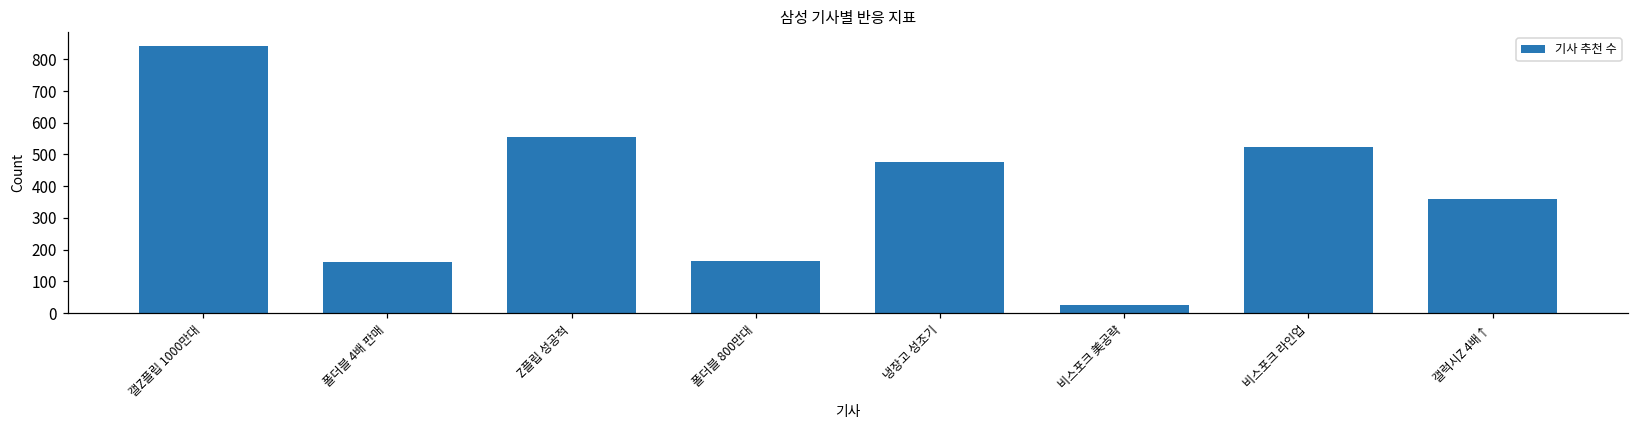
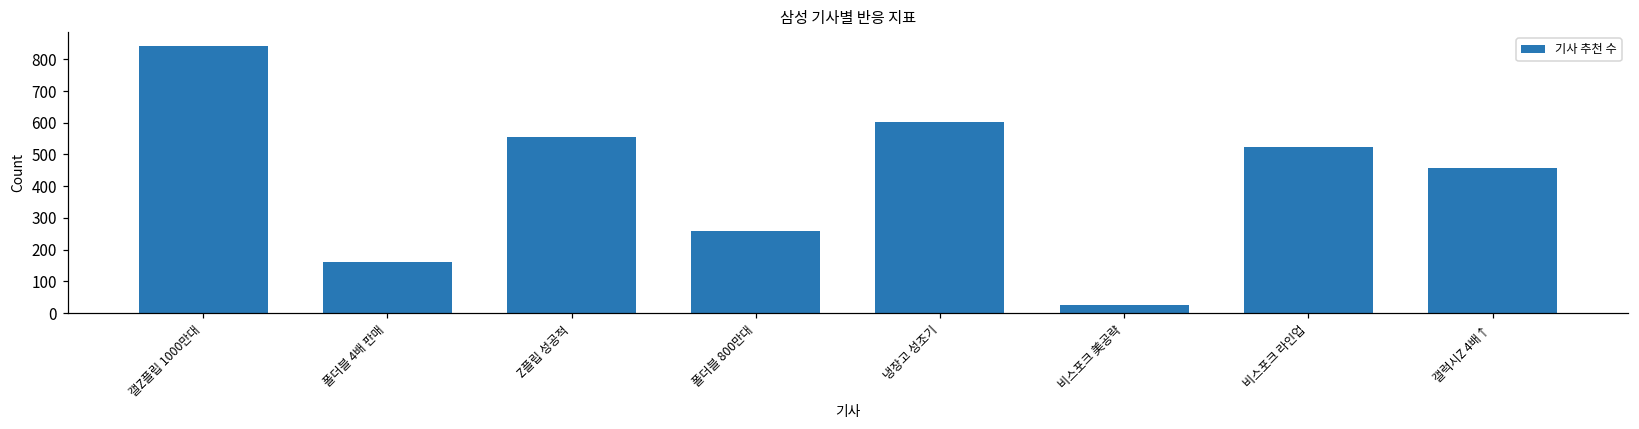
  {
    "갤Z플립 1000만대": 840,
    "폴더블 4배 판매": 160,
    "Z플립 성공적": 550,
-   "폴더블 800만대": 160,
-   "냉장고 성조기": 480,
+   "폴더블 800만대": 260,
+   "냉장고 성조기": 600,
    "비스포크 美공략": 30,
    "비스포크 라인업": 520,
-   "갤럭시Z 4배↑": 360
+   "갤럭시Z 4배↑": 460
  }
